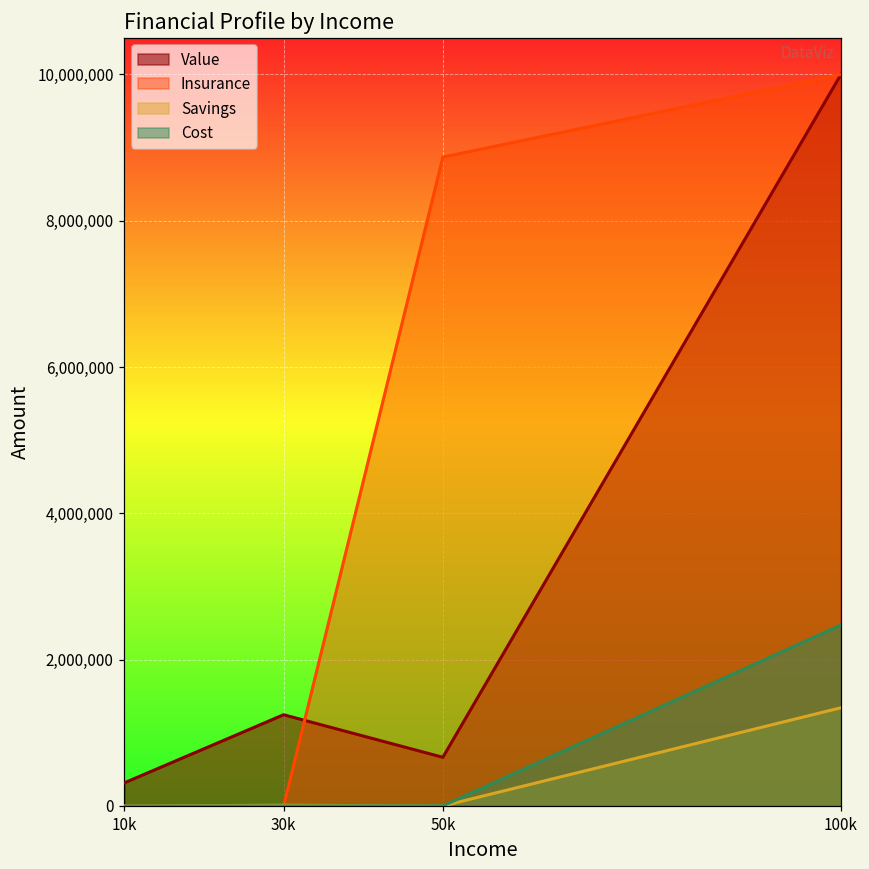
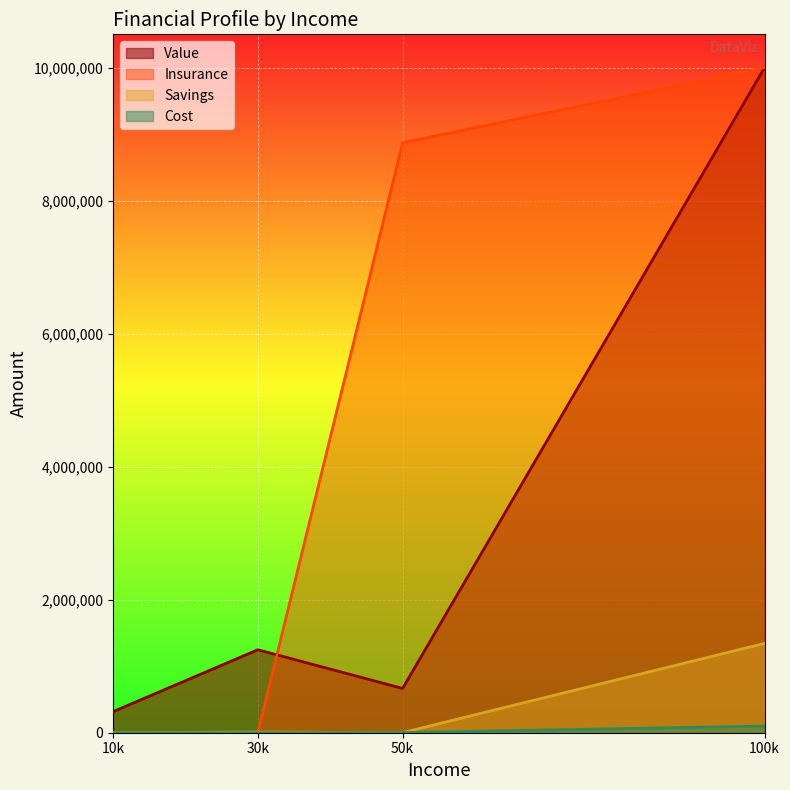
  {
    "Value": {
      "10k": "300,000",
      "30k": "1,200,000",
      "50k": "700,000"
    },
    "Insurance": {
      "50k": "8,900,000"
    },
    "Savings": {
      "100k": "1,300,000"
    },
    "Cost": {
-     "100k": "2,500,000"
+     "100k": "100,000"
    }
  }
